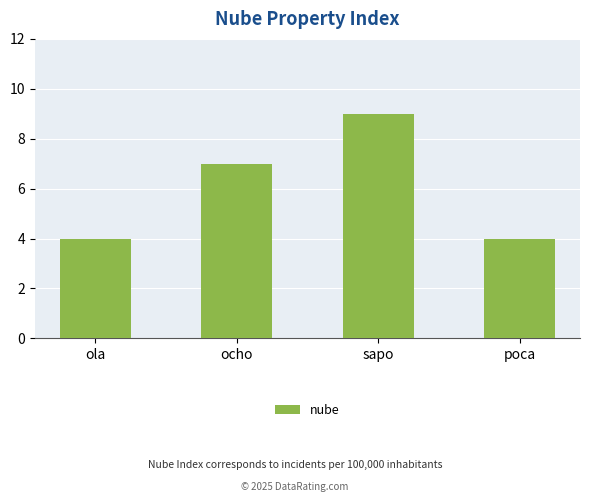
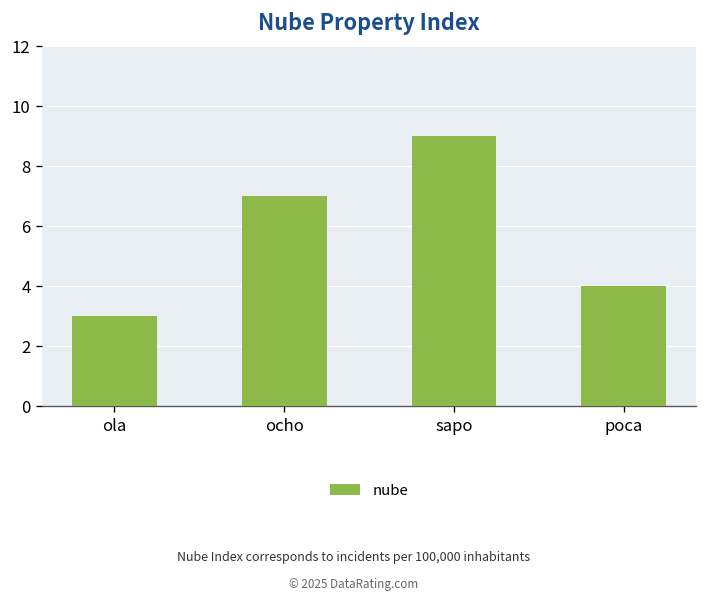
  {
-   "ola": 4,
+   "ola": 3,
    "ocho": 7,
    "sapo": 9,
    "poca": 4
  }
